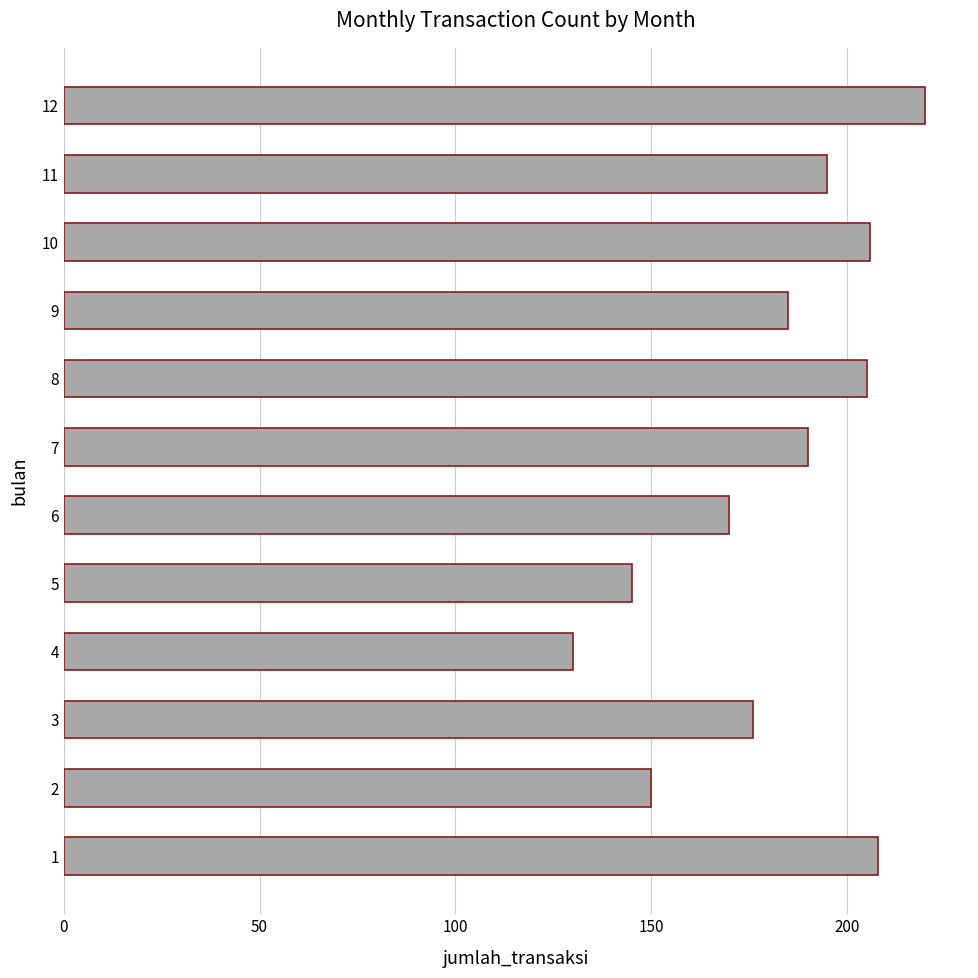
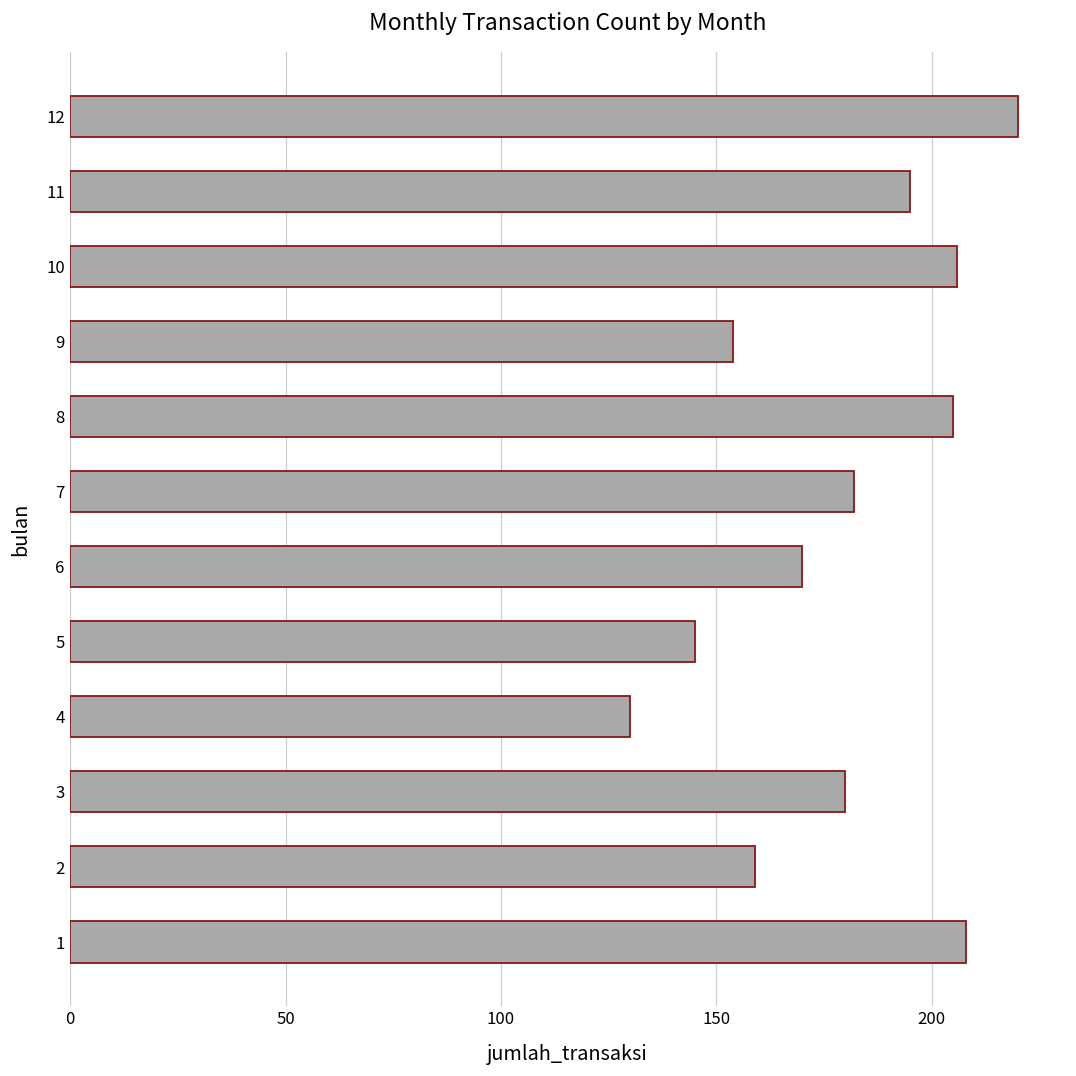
  {
    "12": 220,
    "11": 195,
    "10": 206,
-   "9": 185,
+   "9": 154,
    "8": 205,
-   "7": 190,
+   "7": 182,
    "6": 170,
    "5": 145,
    "4": 130,
-   "3": 176,
-   "2": 150,
+   "3": 180,
+   "2": 159,
    "1": 208
  }
